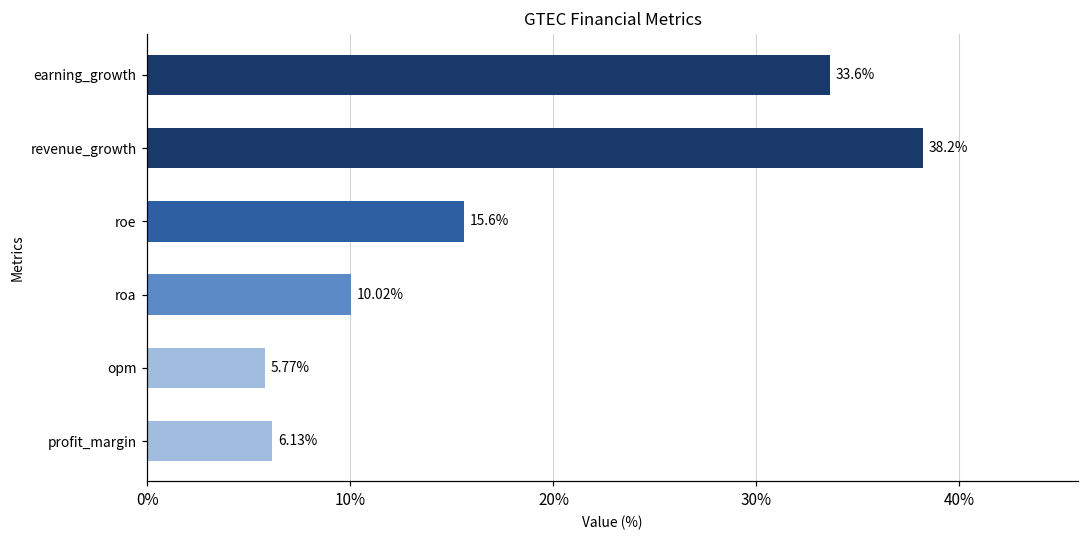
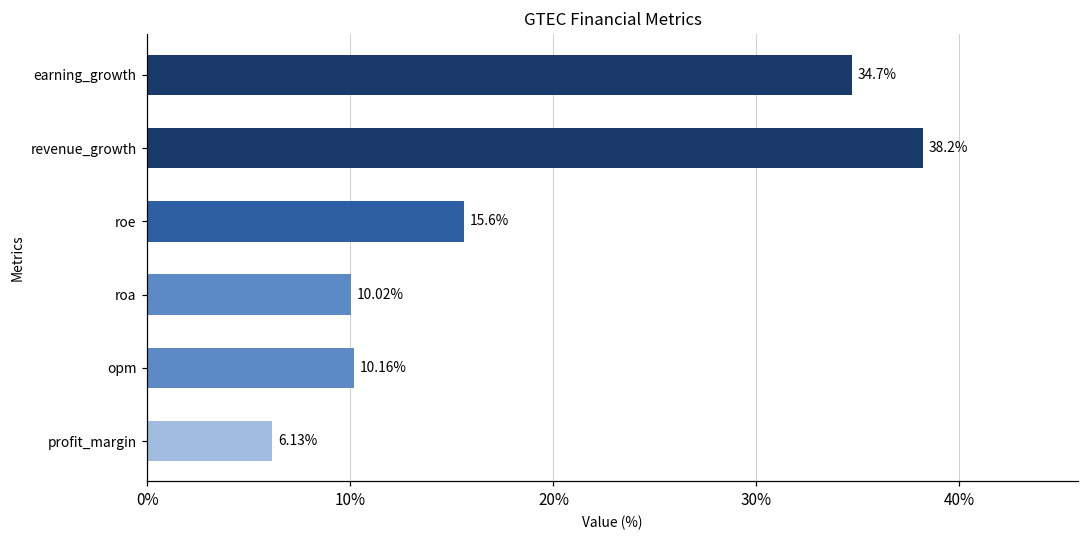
  {
-   "earning_growth": "33.6%",
+   "earning_growth": "34.7%",
    "revenue_growth": "38.2%",
    "roe": "15.6%",
    "roa": "10.02%",
-   "opm": "5.77%",
+   "opm": "10.16%",
    "profit_margin": "6.13%"
  }
